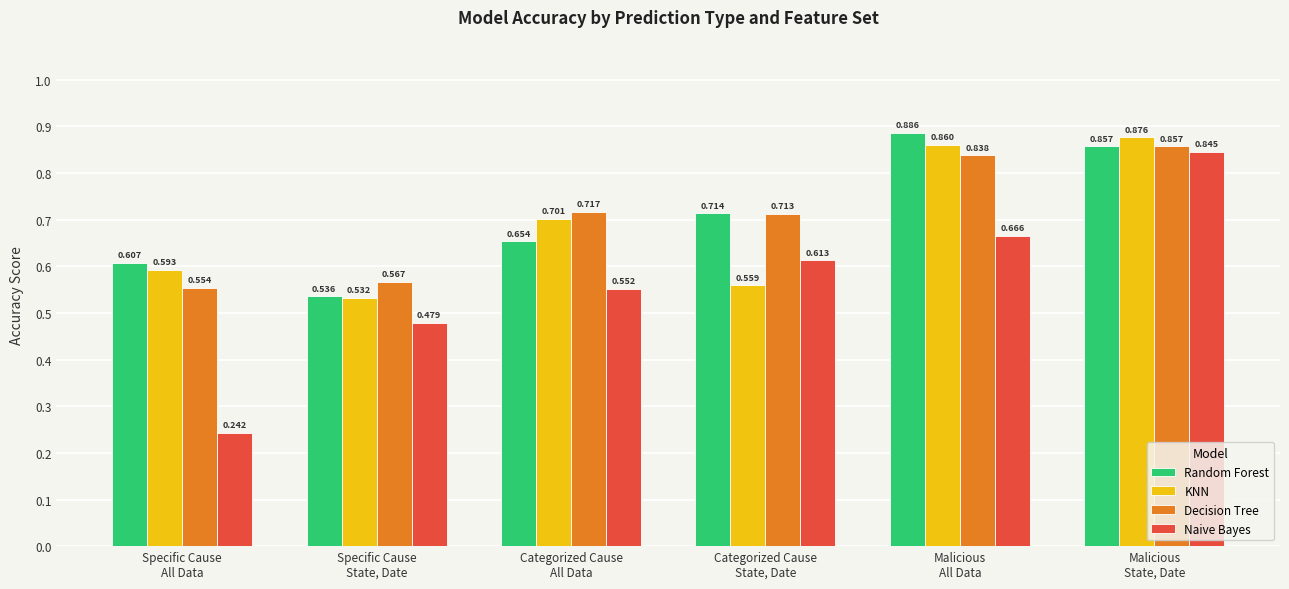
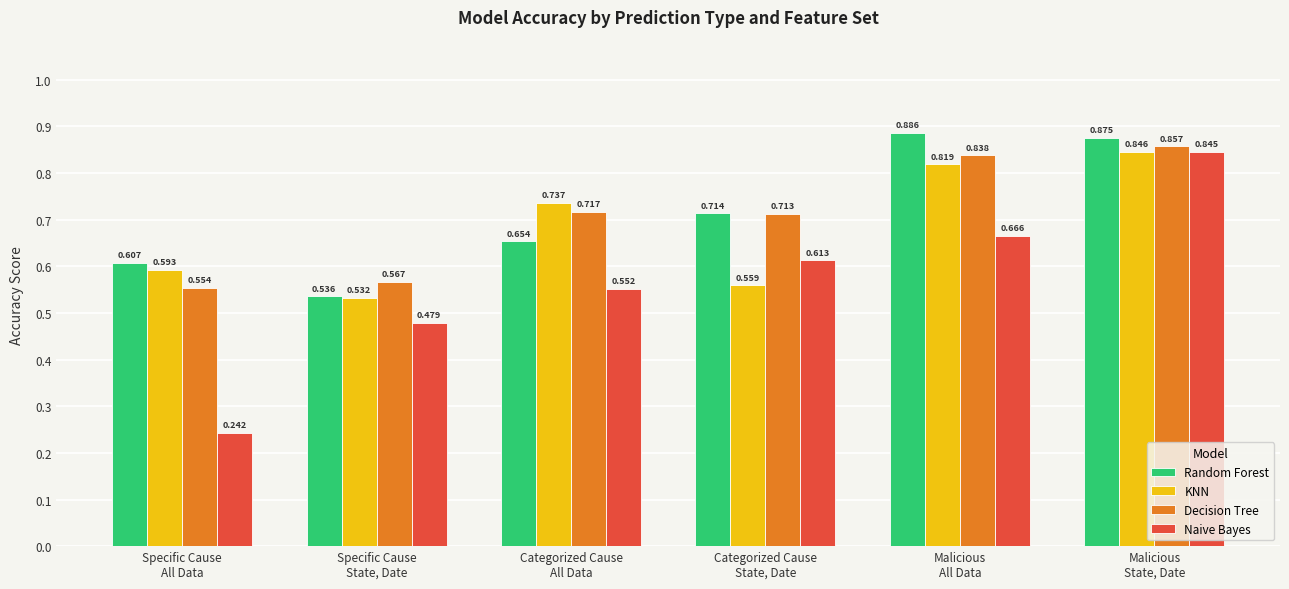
  {
    "Random Forest": {
      "Specific Cause All Data": 0.607,
      "Specific Cause State, Date": 0.536,
      "Categorized Cause All Data": 0.654,
      "Categorized Cause State, Date": 0.714,
      "Malicious All Data": 0.886,
-     "Malicious State, Date": 0.857
+     "Malicious State, Date": 0.875
    },
    "KNN": {
      "Specific Cause All Data": 0.593,
      "Specific Cause State, Date": 0.532,
-     "Categorized Cause All Data": 0.701,
+     "Categorized Cause All Data": 0.737,
      "Categorized Cause State, Date": 0.559,
-     "Malicious All Data": 0.860,
-     "Malicious State, Date": 0.876
+     "Malicious All Data": 0.819,
+     "Malicious State, Date": 0.846
    }
  }
